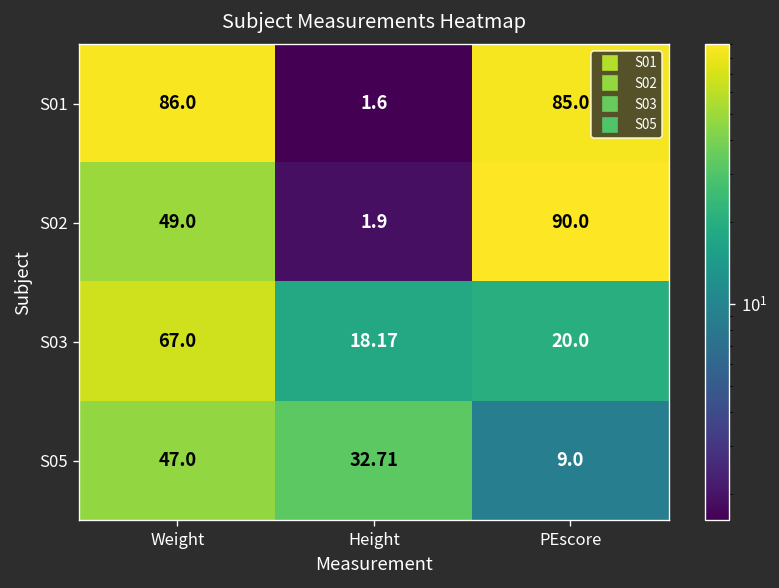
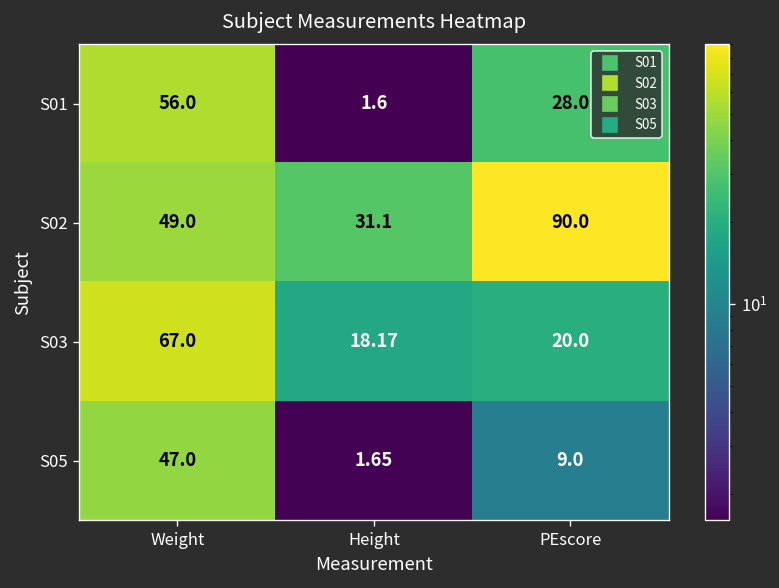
  {
    "S01": {
-     "Weight": 86.0,
+     "Weight": 56.0,
      "Height": 1.6,
-     "PEscore": 85.0
+     "PEscore": 28.0
    },
    "S02": {
      "Weight": 49.0,
-     "Height": 1.9,
+     "Height": 31.1,
      "PEscore": 90.0
    },
    "S03": {
      "Weight": 67.0,
      "Height": 18.17,
      "PEscore": 20.0
    },
    "S05": {
      "Weight": 47.0,
-     "Height": 32.71,
+     "Height": 1.65,
      "PEscore": 9.0
    }
  }
